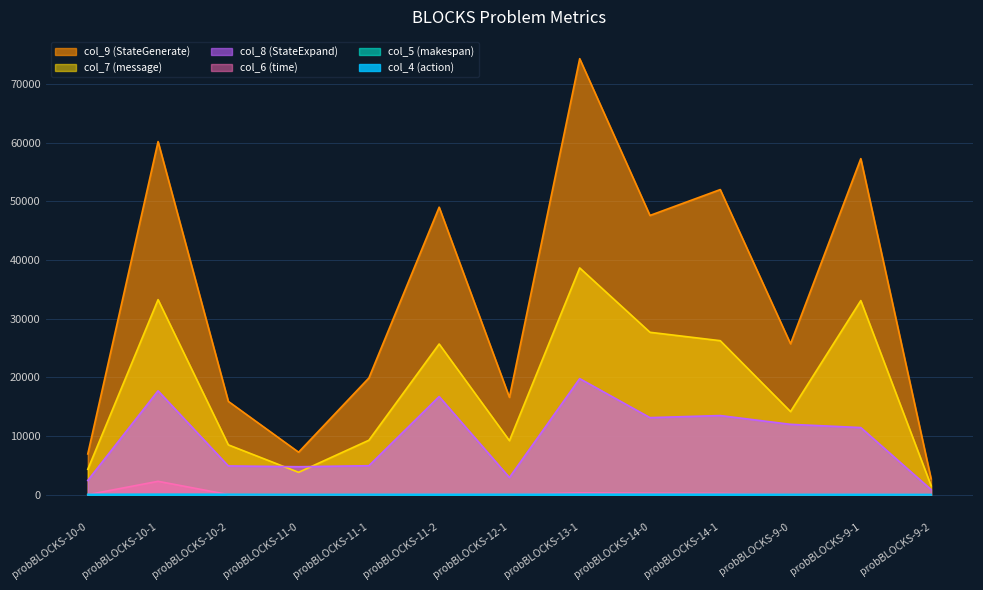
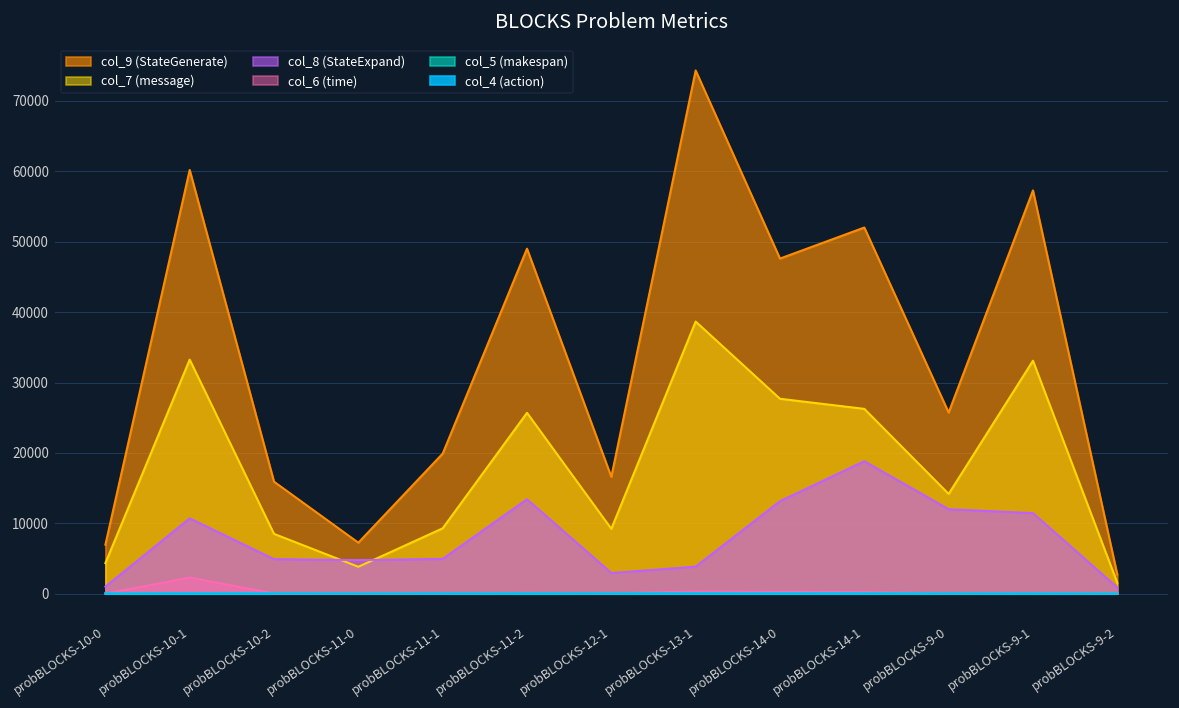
  {
    "col_8 (StateExpand)": {
-     "probBLOCKS-10-0": 2000,
-     "probBLOCKS-10-1": 18000,
+     "probBLOCKS-10-0": 1000,
+     "probBLOCKS-10-1": 11000,
      "probBLOCKS-10-2": 5000,
      "probBLOCKS-11-0": 5000,
      "probBLOCKS-11-1": 5000,
-     "probBLOCKS-11-2": 17000,
+     "probBLOCKS-11-2": 13000,
      "probBLOCKS-12-1": 3000,
-     "probBLOCKS-13-1": 20000,
+     "probBLOCKS-13-1": 4000,
      "probBLOCKS-14-0": 13000,
-     "probBLOCKS-14-1": 13000,
+     "probBLOCKS-14-1": 19000,
      "probBLOCKS-9-0": 12000,
      "probBLOCKS-9-1": 11000,
      "probBLOCKS-9-2": 1000
    },
    "col_6 (time)": {
      "probBLOCKS-10-1": 2000
    }
  }
